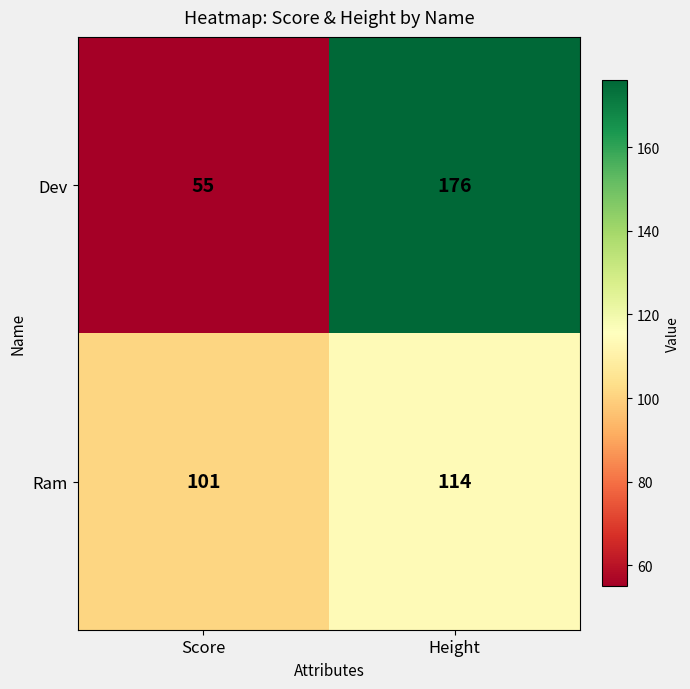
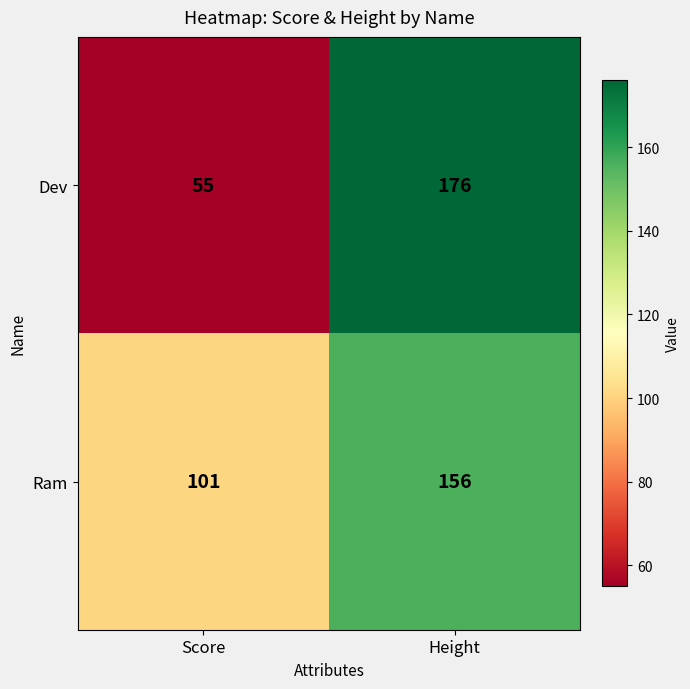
  {
    "Dev": {
      "Score": 55,
      "Height": 176
    },
    "Ram": {
      "Score": 101,
-     "Height": 114
+     "Height": 156
    }
  }
